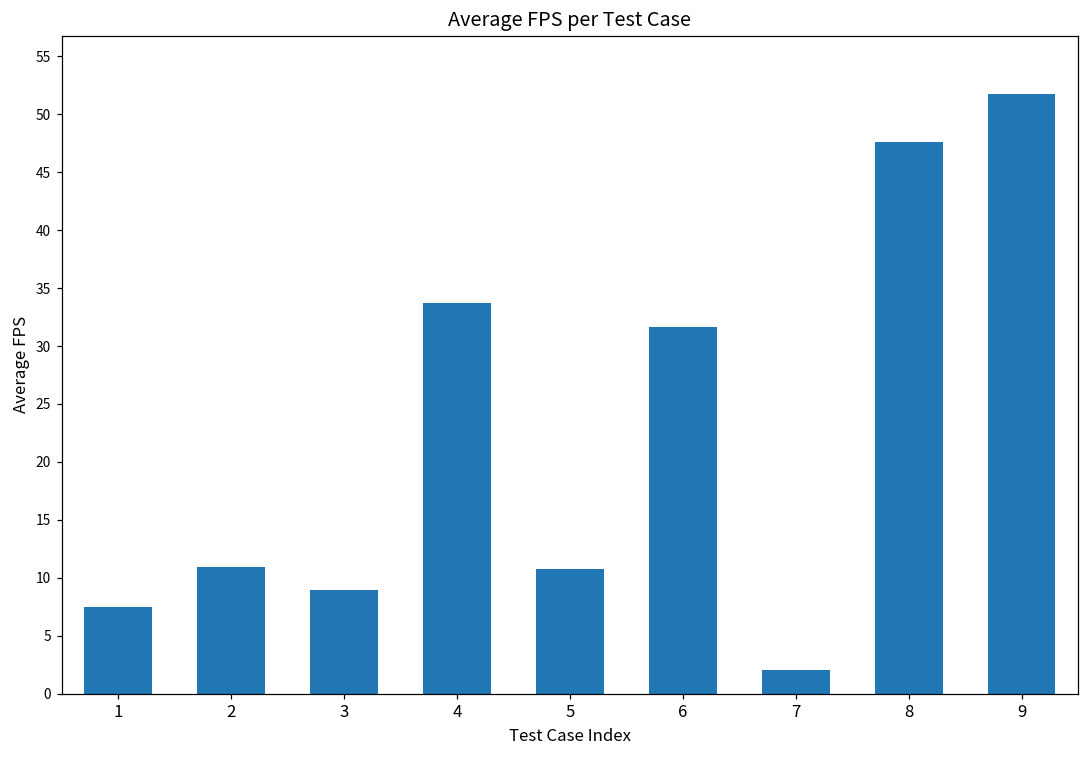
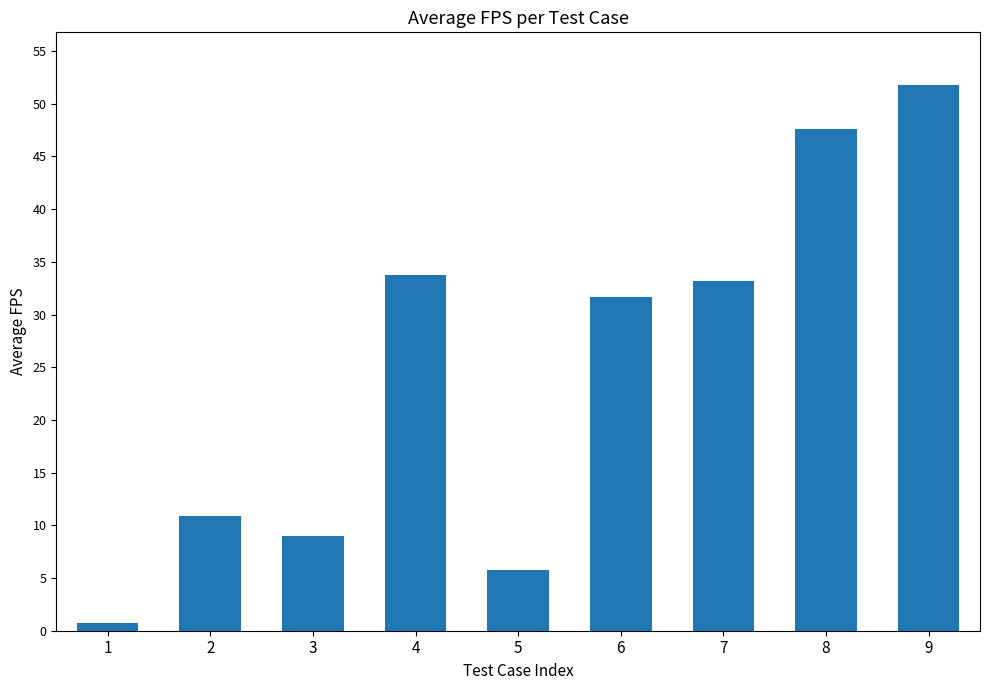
  {
-   "1": 7.5,
+   "1": 0.7,
    "2": 10.9,
    "3": 9.0,
    "4": 33.7,
-   "5": 10.8,
+   "5": 5.7,
    "6": 31.6,
-   "7": 2.0,
+   "7": 33.2,
    "8": 47.6,
    "9": 51.8
  }
